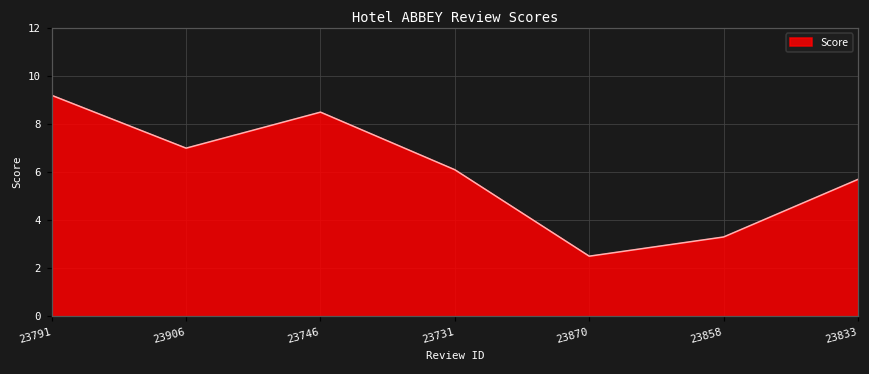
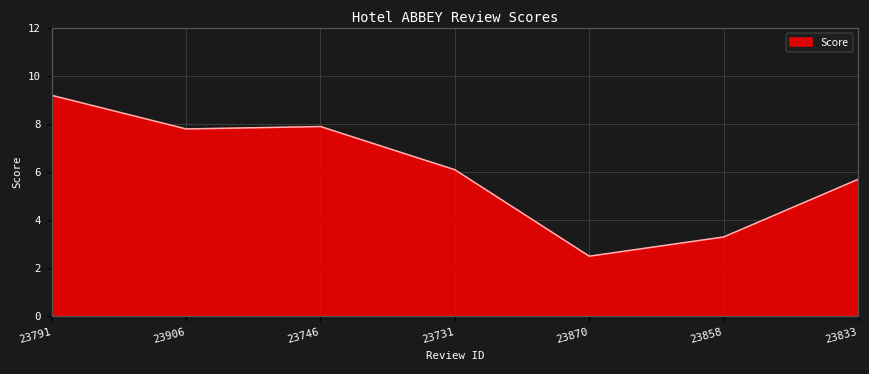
  {
    "23791": 9.2,
-   "23906": 7.0,
-   "23746": 8.5,
+   "23906": 7.8,
+   "23746": 7.9,
    "23731": 6.1,
    "23870": 2.5,
    "23858": 3.3,
    "23833": 5.7
  }
